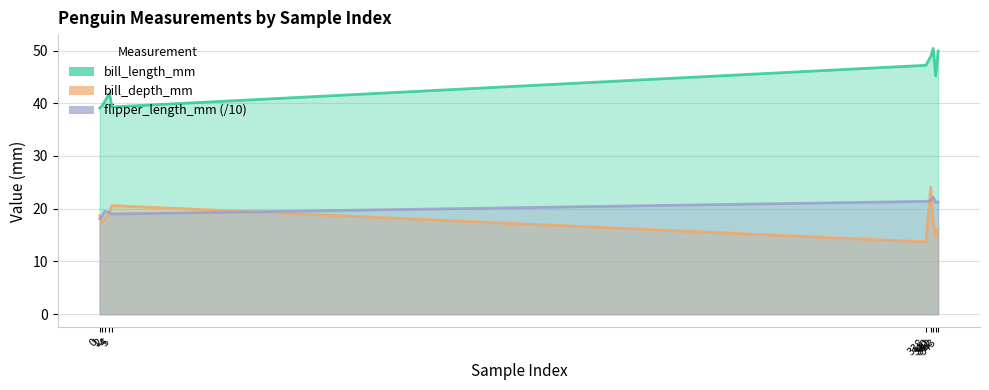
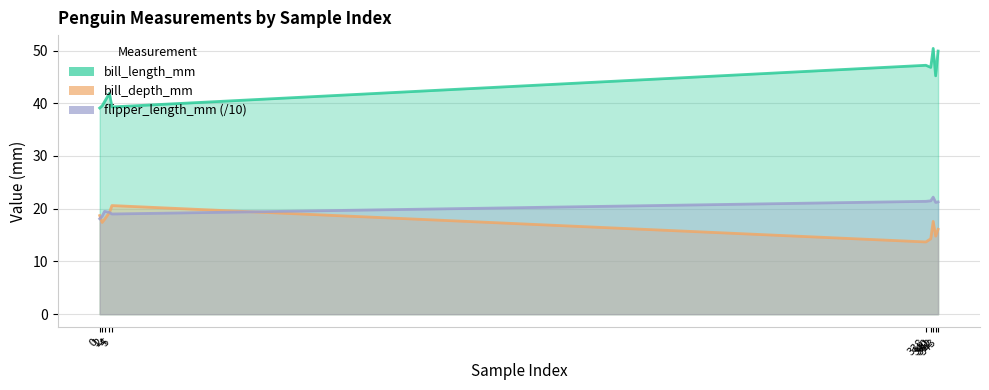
  {
    "bill_length_mm": {
      "0": 39,
      "1": 40,
      "2": 40,
      "4": 42,
      "5": 39,
      "338": 47,
-     "340": 49,
+     "340": 47,
      "341": 50,
      "342": 45,
      "343": 50
    },
    "bill_depth_mm": {
      "1": 17,
      "2": 18,
      "5": 21,
      "338": 14,
-     "340": 24,
+     "340": 14,
      "341": 18,
      "342": 15,
      "343": 16
    },
    "flipper_length_mm (/10)": {
      "0": 18,
      "2": 20,
      "5": 19,
      "338": 21,
      "340": 22,
      "341": 22,
      "342": 21,
      "343": 21
    }
  }
